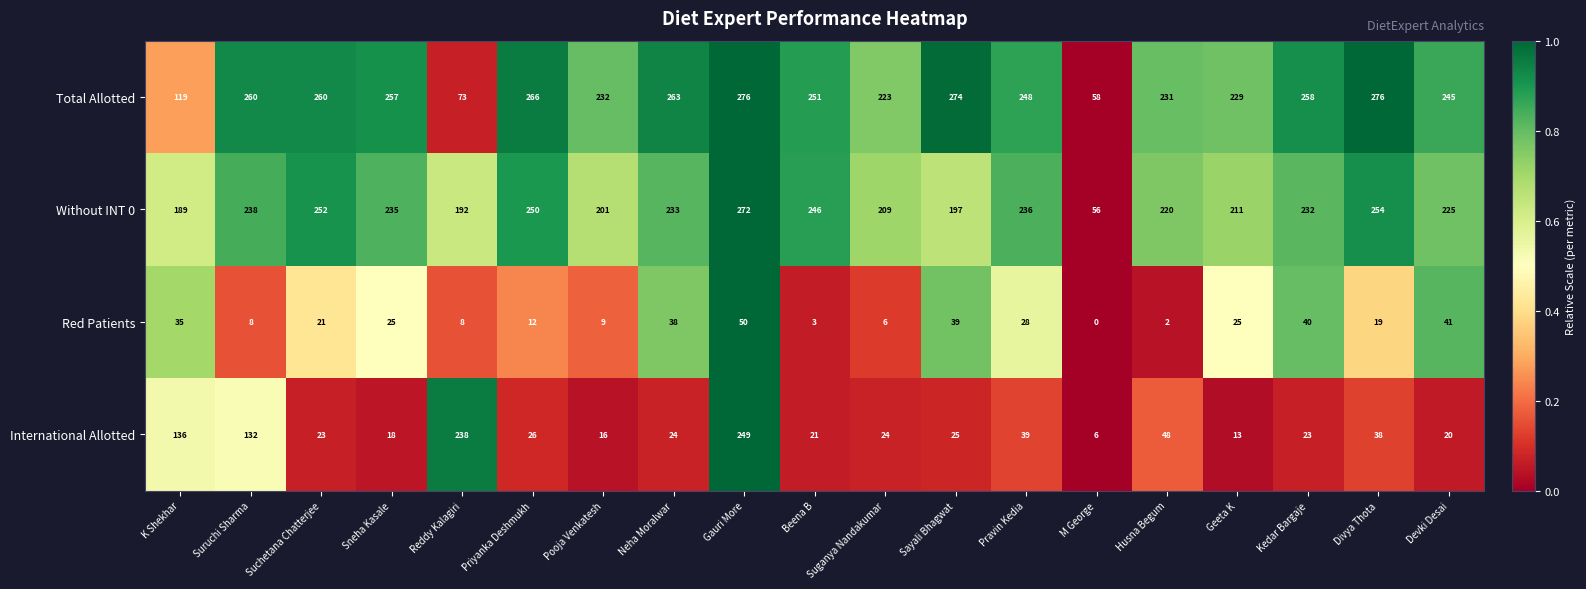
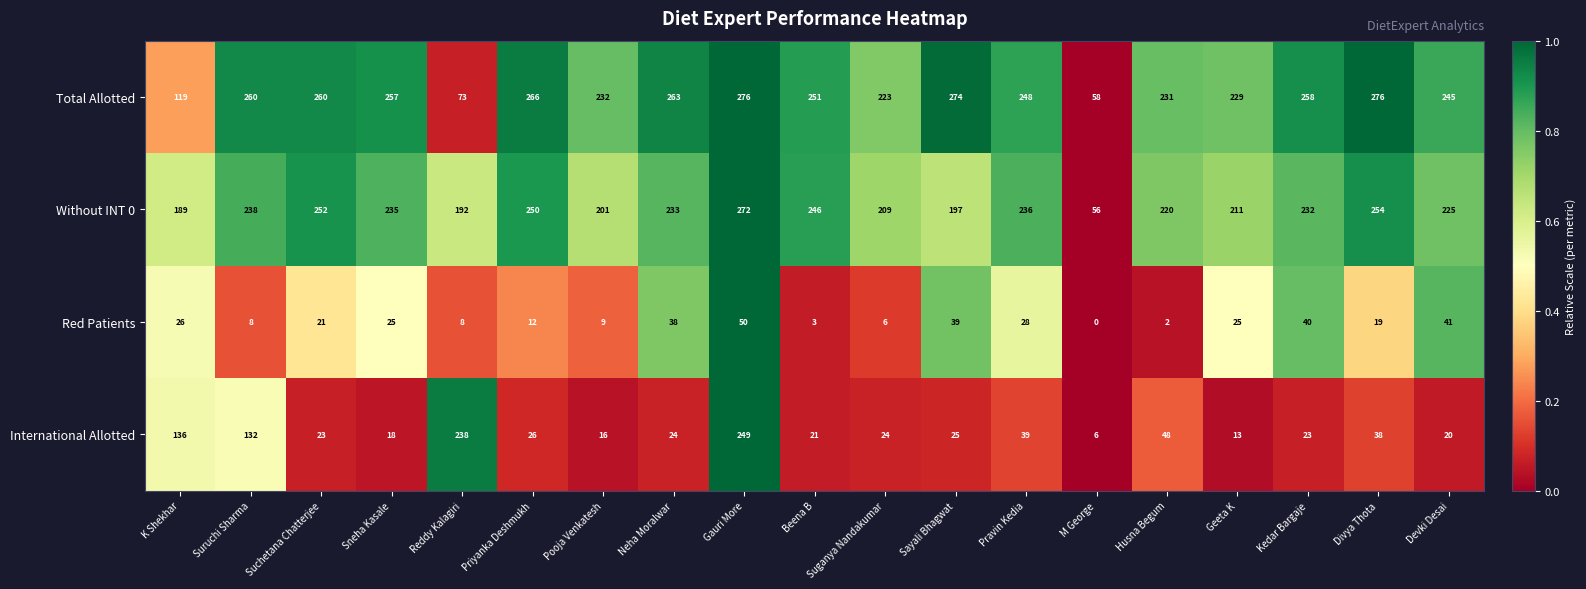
  {
    "Total Allotted": {
      "K Shekhar": 119,
      "Suruchi Sharma": 260,
      "Suchetana Chatterjee": 260,
      "Sneha Kasale": 257,
      "Reddy Kalagiri": 73,
      "Priyanka Deshmukh": 266,
      "Pooja Venkatesh": 232,
      "Neha Moralwar": 263,
      "Gauri More": 276,
      "Beena B": 251,
      "Suganya Nandakumar": 223,
      "Sayali Bhagwat": 274,
      "Pravin Kedia": 248,
      "M George": 58,
      "Husna Begum": 231,
      "Geeta K": 229,
      "Kedar Bargaje": 258,
      "Divya Thota": 276,
      "Devki Desai": 245
    },
    "Without INT 0": {
      "K Shekhar": 189,
      "Suruchi Sharma": 238,
      "Suchetana Chatterjee": 252,
      "Sneha Kasale": 235,
      "Reddy Kalagiri": 192,
      "Priyanka Deshmukh": 250,
      "Pooja Venkatesh": 201,
      "Neha Moralwar": 233,
      "Gauri More": 272,
      "Beena B": 246,
      "Suganya Nandakumar": 209,
      "Sayali Bhagwat": 197,
      "Pravin Kedia": 236,
      "M George": 56,
      "Husna Begum": 220,
      "Geeta K": 211,
      "Kedar Bargaje": 232,
      "Divya Thota": 254,
      "Devki Desai": 225
    },
    "Red Patients": {
-     "K Shekhar": 35,
+     "K Shekhar": 26,
      "Suruchi Sharma": 8,
      "Suchetana Chatterjee": 21,
      "Sneha Kasale": 25,
      "Reddy Kalagiri": 8,
      "Priyanka Deshmukh": 12,
      "Pooja Venkatesh": 9,
      "Neha Moralwar": 38,
      "Gauri More": 50,
      "Beena B": 3,
      "Suganya Nandakumar": 6,
      "Sayali Bhagwat": 39,
      "Pravin Kedia": 28,
      "M George": 0,
      "Husna Begum": 2,
      "Geeta K": 25,
      "Kedar Bargaje": 40,
      "Divya Thota": 19,
      "Devki Desai": 41
    },
    "International Allotted": {
      "K Shekhar": 136,
      "Suruchi Sharma": 132,
      "Suchetana Chatterjee": 23,
      "Sneha Kasale": 18,
      "Reddy Kalagiri": 238,
      "Priyanka Deshmukh": 26,
      "Pooja Venkatesh": 16,
      "Neha Moralwar": 24,
      "Gauri More": 249,
      "Beena B": 21,
      "Suganya Nandakumar": 24,
      "Sayali Bhagwat": 25,
      "Pravin Kedia": 39,
      "M George": 6,
      "Husna Begum": 48,
      "Geeta K": 13,
      "Kedar Bargaje": 23,
      "Divya Thota": 38,
      "Devki Desai": 20
    }
  }
